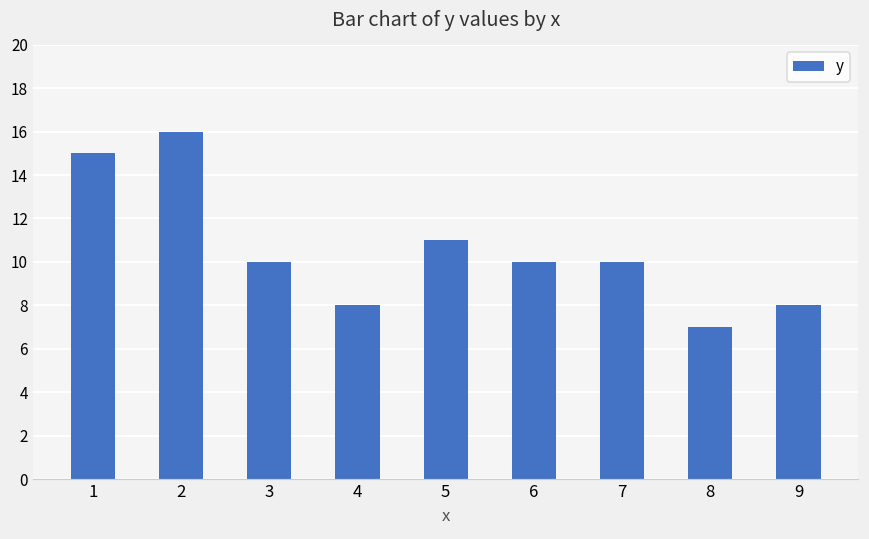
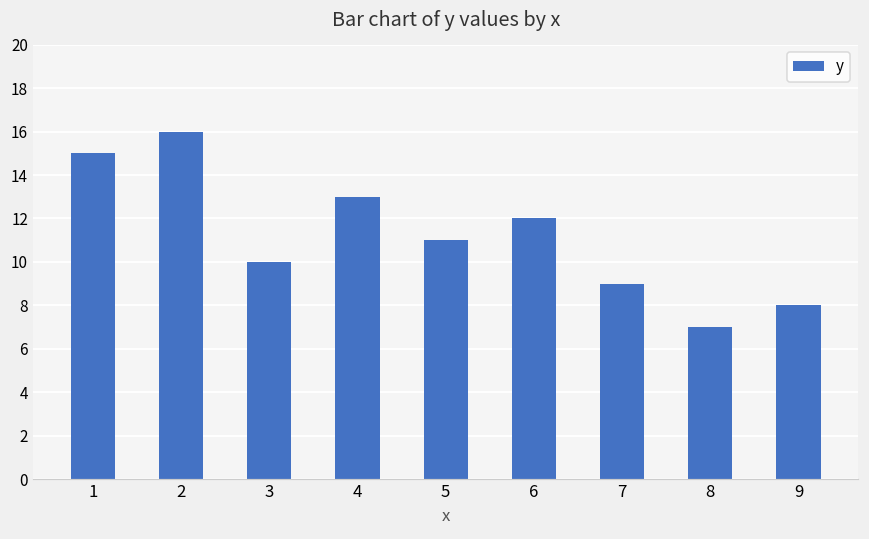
  {
    "1": 15,
    "2": 16,
    "3": 10,
-   "4": 8,
+   "4": 13,
    "5": 11,
-   "6": 10,
-   "7": 10,
+   "6": 12,
+   "7": 9,
    "8": 7,
    "9": 8
  }
